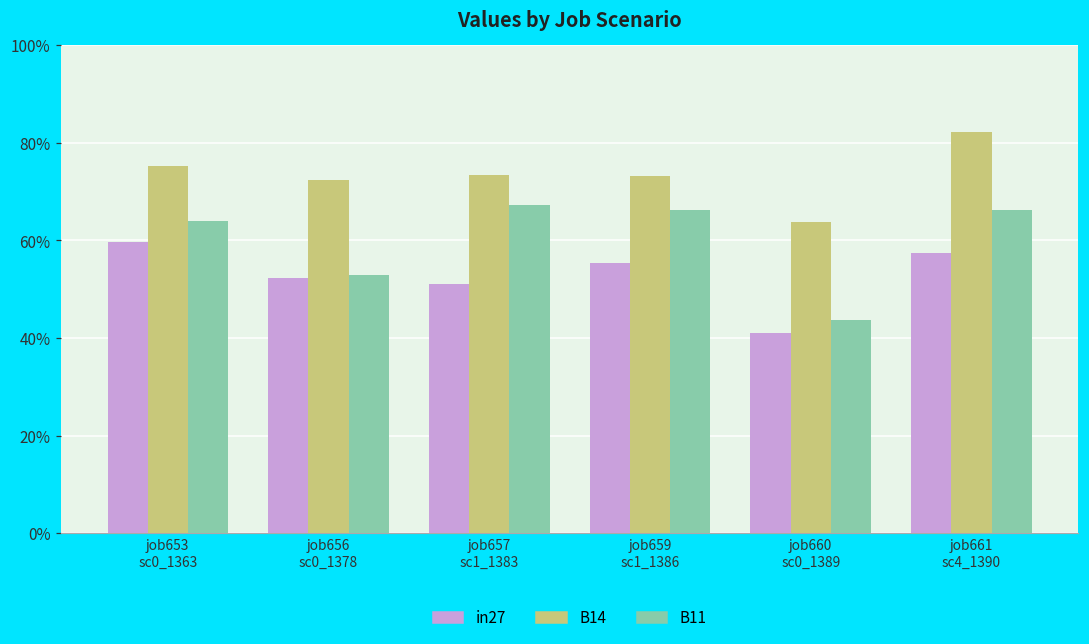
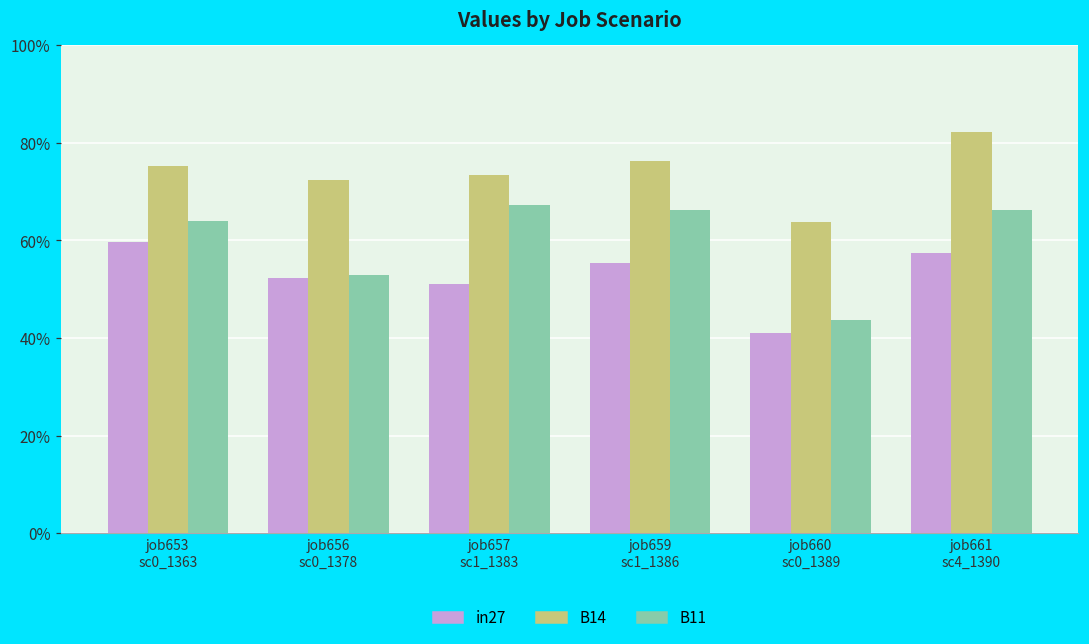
  {
    "in27": {
      "job653 sc0_1363": "60%",
      "job656 sc0_1378": "52%",
      "job657 sc1_1383": "51%",
      "job659 sc1_1386": "55%",
      "job660 sc0_1389": "41%",
      "job661 sc4_1390": "57%"
    },
    "B14": {
      "job653 sc0_1363": "75%",
      "job656 sc0_1378": "72%",
      "job657 sc1_1383": "73%",
-     "job659 sc1_1386": "73%",
+     "job659 sc1_1386": "76%",
      "job660 sc0_1389": "64%",
      "job661 sc4_1390": "82%"
    },
    "B11": {
      "job653 sc0_1363": "64%",
      "job656 sc0_1378": "53%",
      "job657 sc1_1383": "67%",
      "job659 sc1_1386": "66%",
      "job660 sc0_1389": "44%",
      "job661 sc4_1390": "66%"
    }
  }
